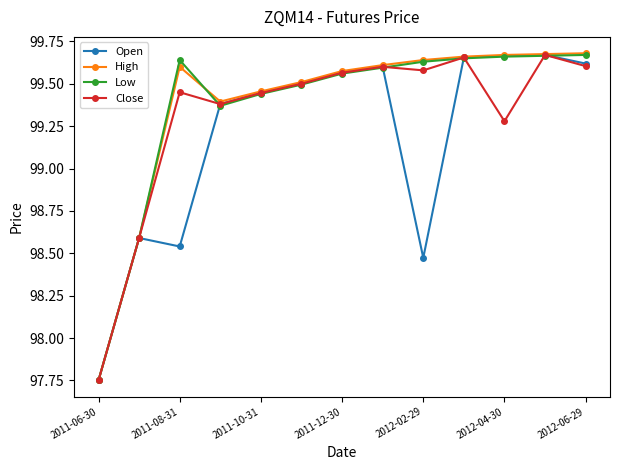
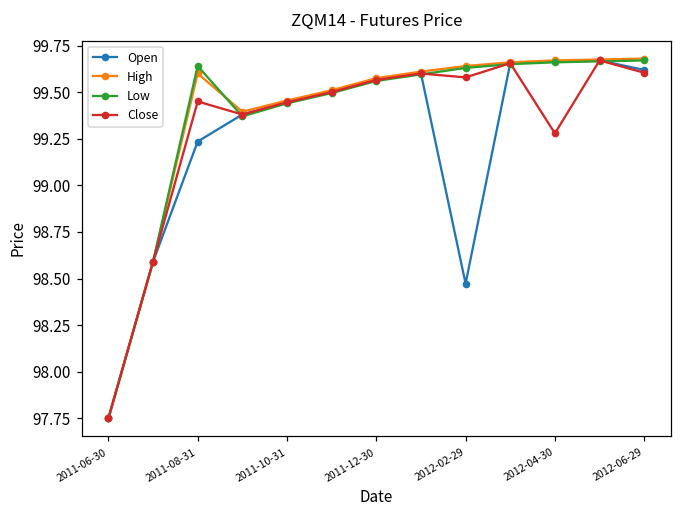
  {
    "Open": {
-     "2011-08-31": 98.54,
+     "2011-08-31": 99.24,
      "2012-02-29": 98.47
    },
    "High": {
      "2011-08-31": 99.60
    },
    "Low": {
      "2011-08-31": 99.64
    },
    "Close": {
      "2011-08-31": 99.45,
      "2012-02-29": 99.58,
      "2012-04-30": 99.28
    }
  }
